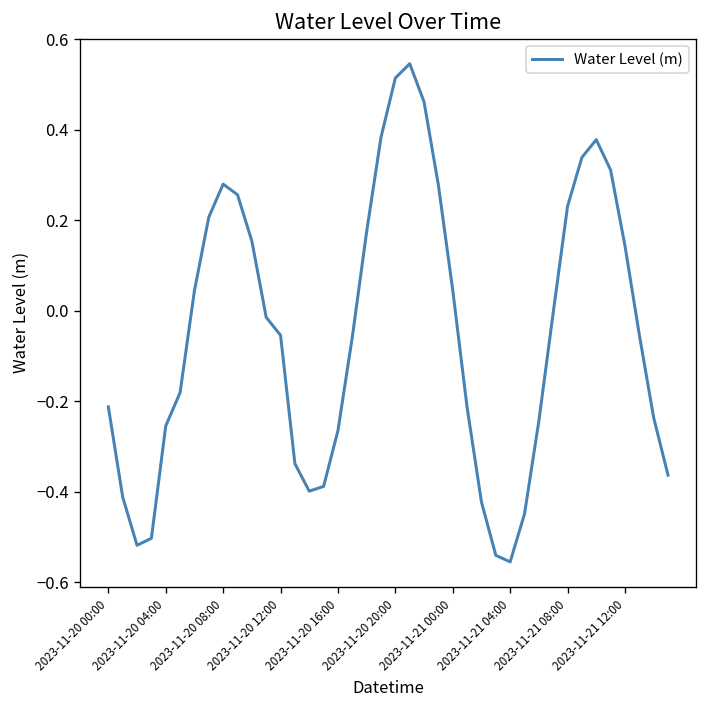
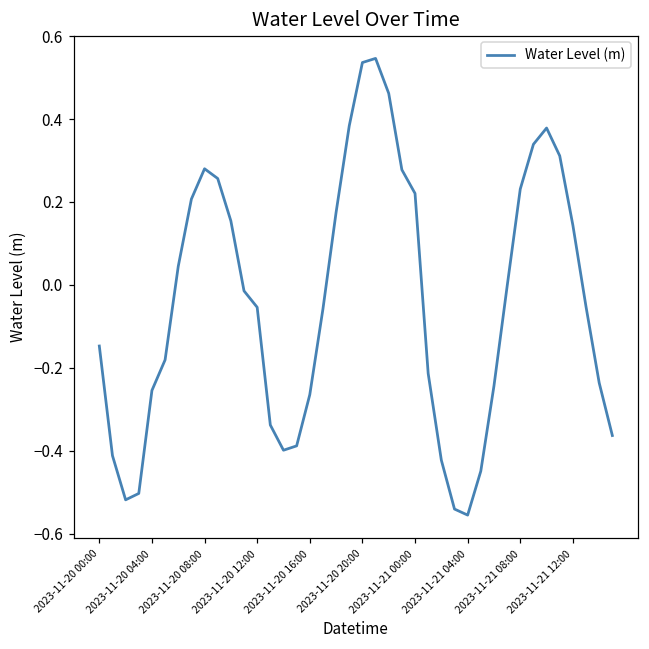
  {
-   "2023-11-20 00:00": -0.21,
+   "2023-11-20 00:00": -0.15,
    "2023-11-20 04:00": -0.25,
    "2023-11-20 08:00": 0.28,
    "2023-11-20 12:00": -0.05,
    "2023-11-20 16:00": -0.26,
-   "2023-11-20 20:00": 0.51,
-   "2023-11-21 00:00": 0.05,
+   "2023-11-20 20:00": 0.54,
+   "2023-11-21 00:00": 0.22,
    "2023-11-21 04:00": -0.55,
    "2023-11-21 08:00": 0.23,
    "2023-11-21 12:00": 0.14
  }
